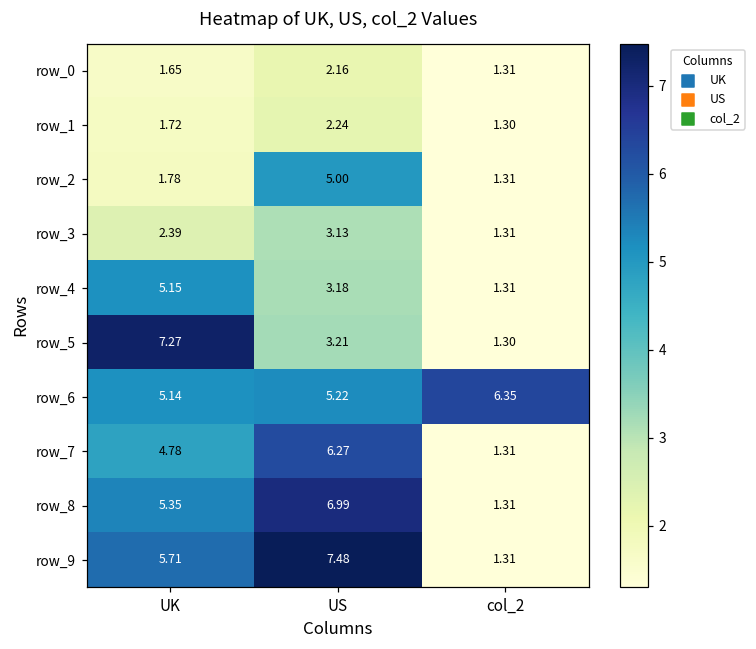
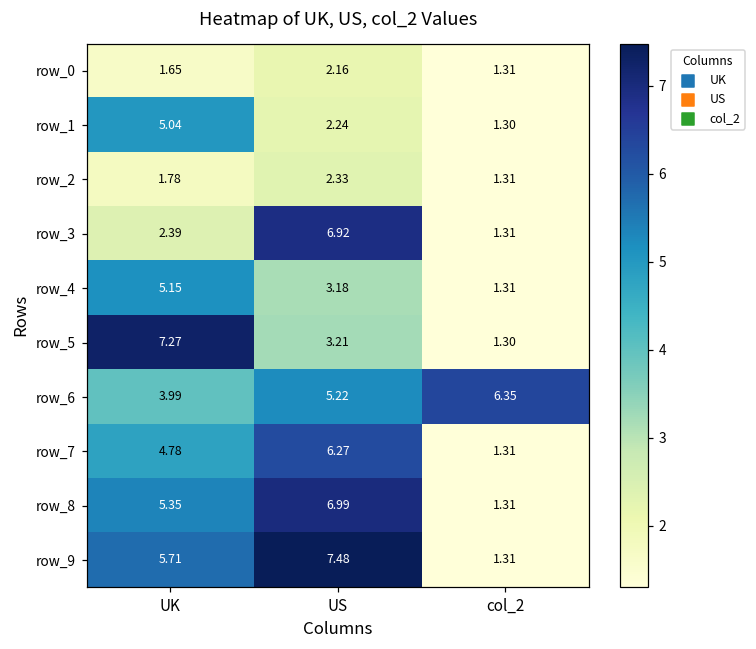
  {
    "row_0": {
      "UK": 1.65,
      "US": 2.16,
      "col_2": 1.31
    },
    "row_1": {
-     "UK": 1.72,
+     "UK": 5.04,
      "US": 2.24,
      "col_2": 1.30
    },
    "row_2": {
      "UK": 1.78,
-     "US": 5.00,
+     "US": 2.33,
      "col_2": 1.31
    },
    "row_3": {
      "UK": 2.39,
-     "US": 3.13,
+     "US": 6.92,
      "col_2": 1.31
    },
    "row_4": {
      "UK": 5.15,
      "US": 3.18,
      "col_2": 1.31
    },
    "row_5": {
      "UK": 7.27,
      "US": 3.21,
      "col_2": 1.30
    },
    "row_6": {
-     "UK": 5.14,
+     "UK": 3.99,
      "US": 5.22,
      "col_2": 6.35
    },
    "row_7": {
      "UK": 4.78,
      "US": 6.27,
      "col_2": 1.31
    },
    "row_8": {
      "UK": 5.35,
      "US": 6.99,
      "col_2": 1.31
    },
    "row_9": {
      "UK": 5.71,
      "US": 7.48,
      "col_2": 1.31
    }
  }
